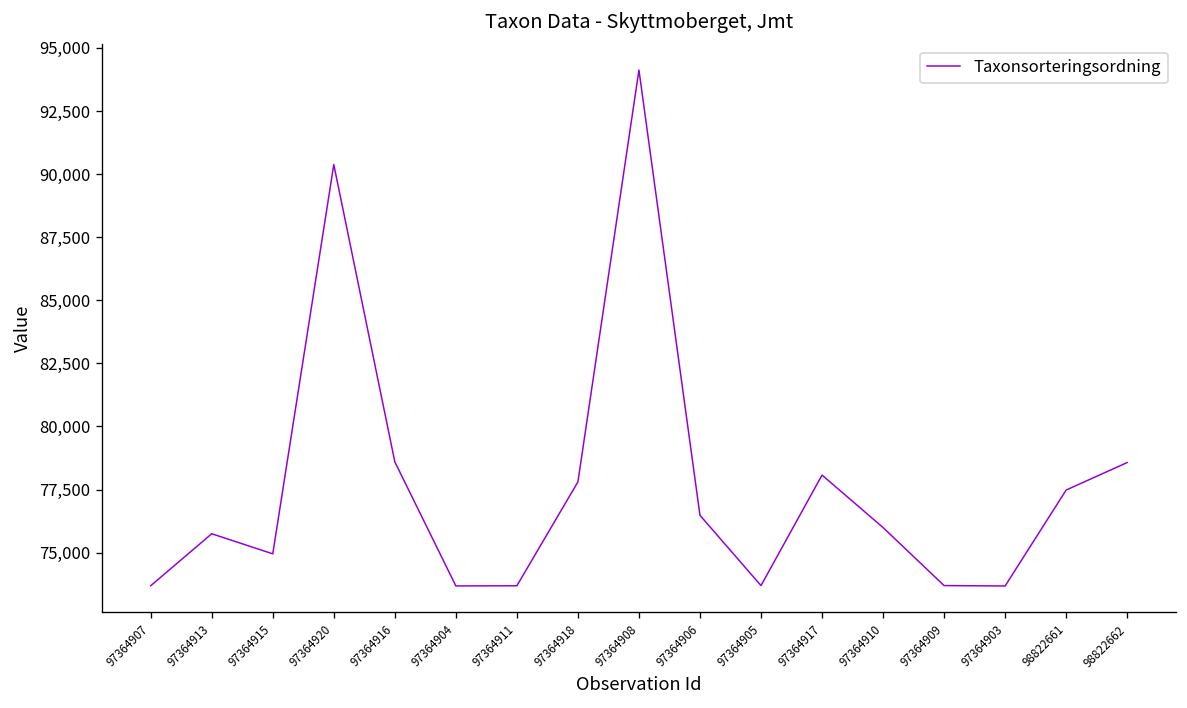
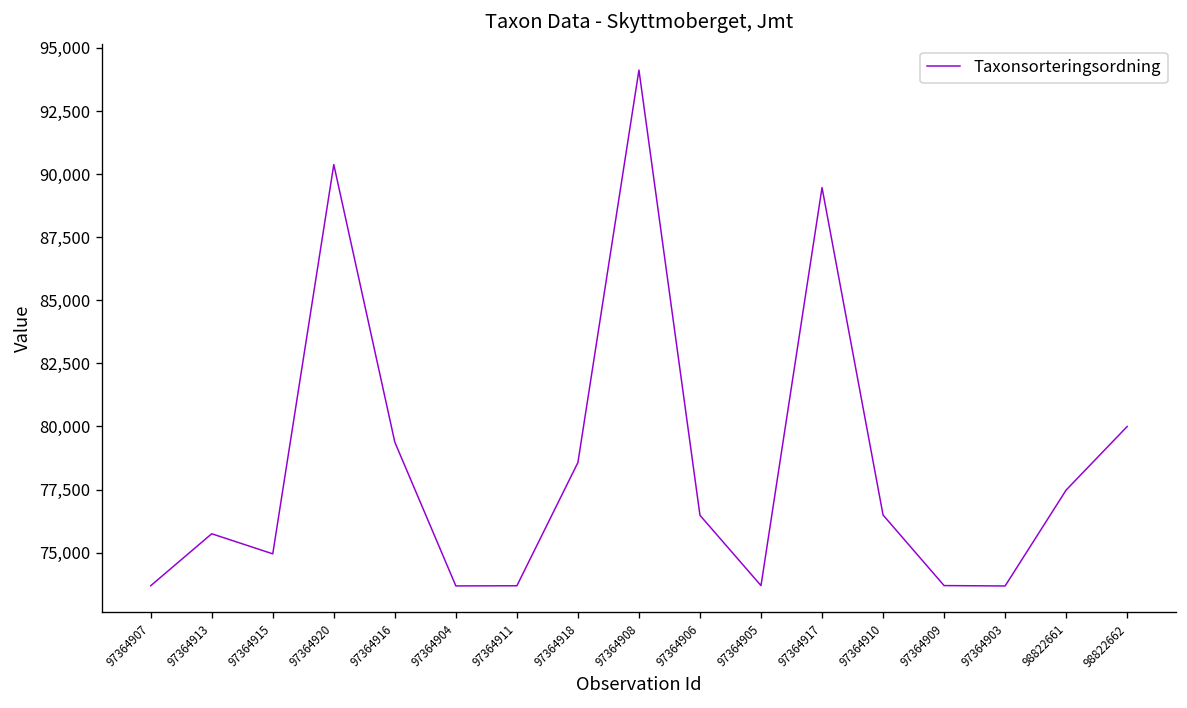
  {
    "97364907": "73,700",
    "97364913": "75,700",
    "97364915": "75,000",
    "97364920": "90,400",
-   "97364916": "78,600",
+   "97364916": "79,400",
    "97364904": "73,700",
    "97364911": "73,700",
-   "97364918": "77,800",
+   "97364918": "78,600",
    "97364908": "94,100",
    "97364906": "76,500",
    "97364905": "73,700",
-   "97364917": "78,100",
-   "97364910": "76,000",
+   "97364917": "89,500",
+   "97364910": "76,500",
    "97364909": "73,700",
    "97364903": "73,700",
    "98822661": "77,500",
-   "98822662": "78,600"
+   "98822662": "80,000"
  }
